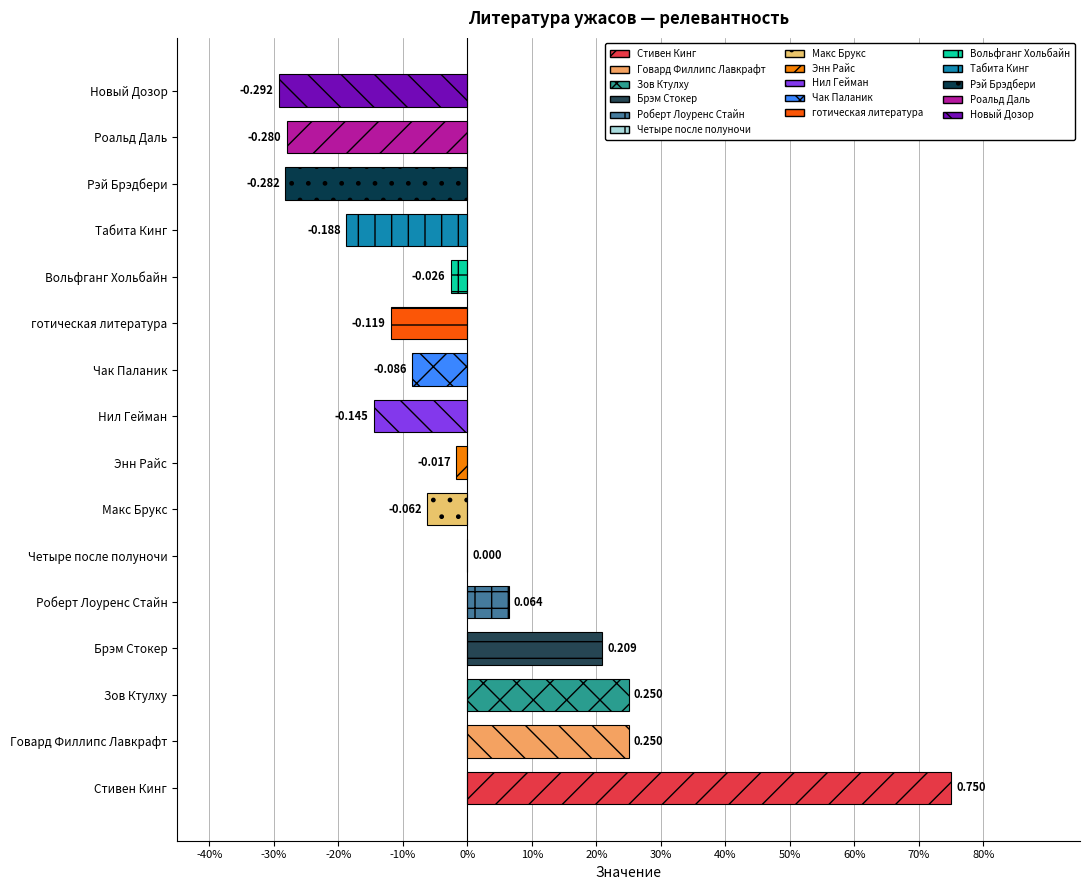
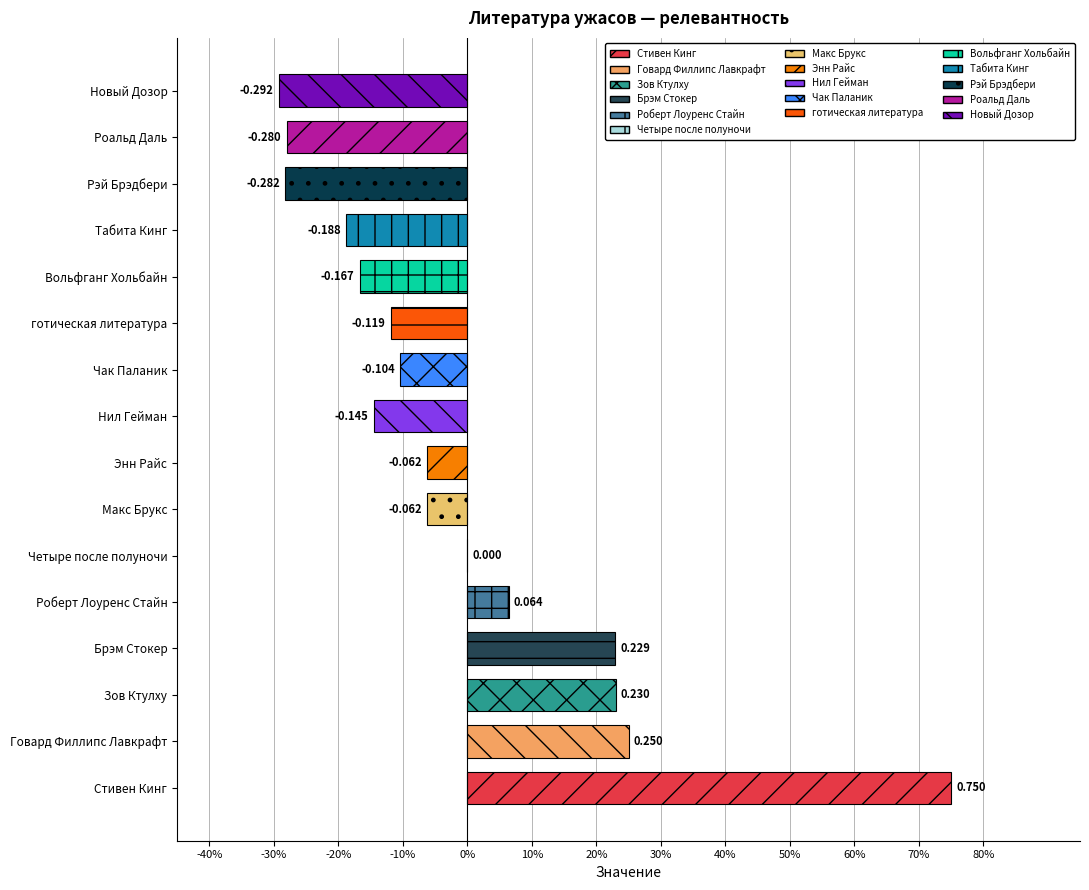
  {
    "Новый Дозор": -0.292,
    "Роальд Даль": -0.280,
    "Рэй Брэдбери": -0.282,
    "Табита Кинг": -0.188,
-   "Вольфганг Хольбайн": -0.026,
+   "Вольфганг Хольбайн": -0.167,
    "готическая литература": -0.119,
-   "Чак Паланик": -0.086,
+   "Чак Паланик": -0.104,
    "Нил Гейман": -0.145,
-   "Энн Райс": -0.017,
+   "Энн Райс": -0.062,
    "Макс Брукс": -0.062,
    "Четыре после полуночи": 0.000,
    "Роберт Лоуренс Стайн": 0.064,
-   "Брэм Стокер": 0.209,
-   "Зов Ктулху": 0.250,
+   "Брэм Стокер": 0.229,
+   "Зов Ктулху": 0.230,
    "Говард Филлипс Лавкрафт": 0.250,
    "Стивен Кинг": 0.750
  }
